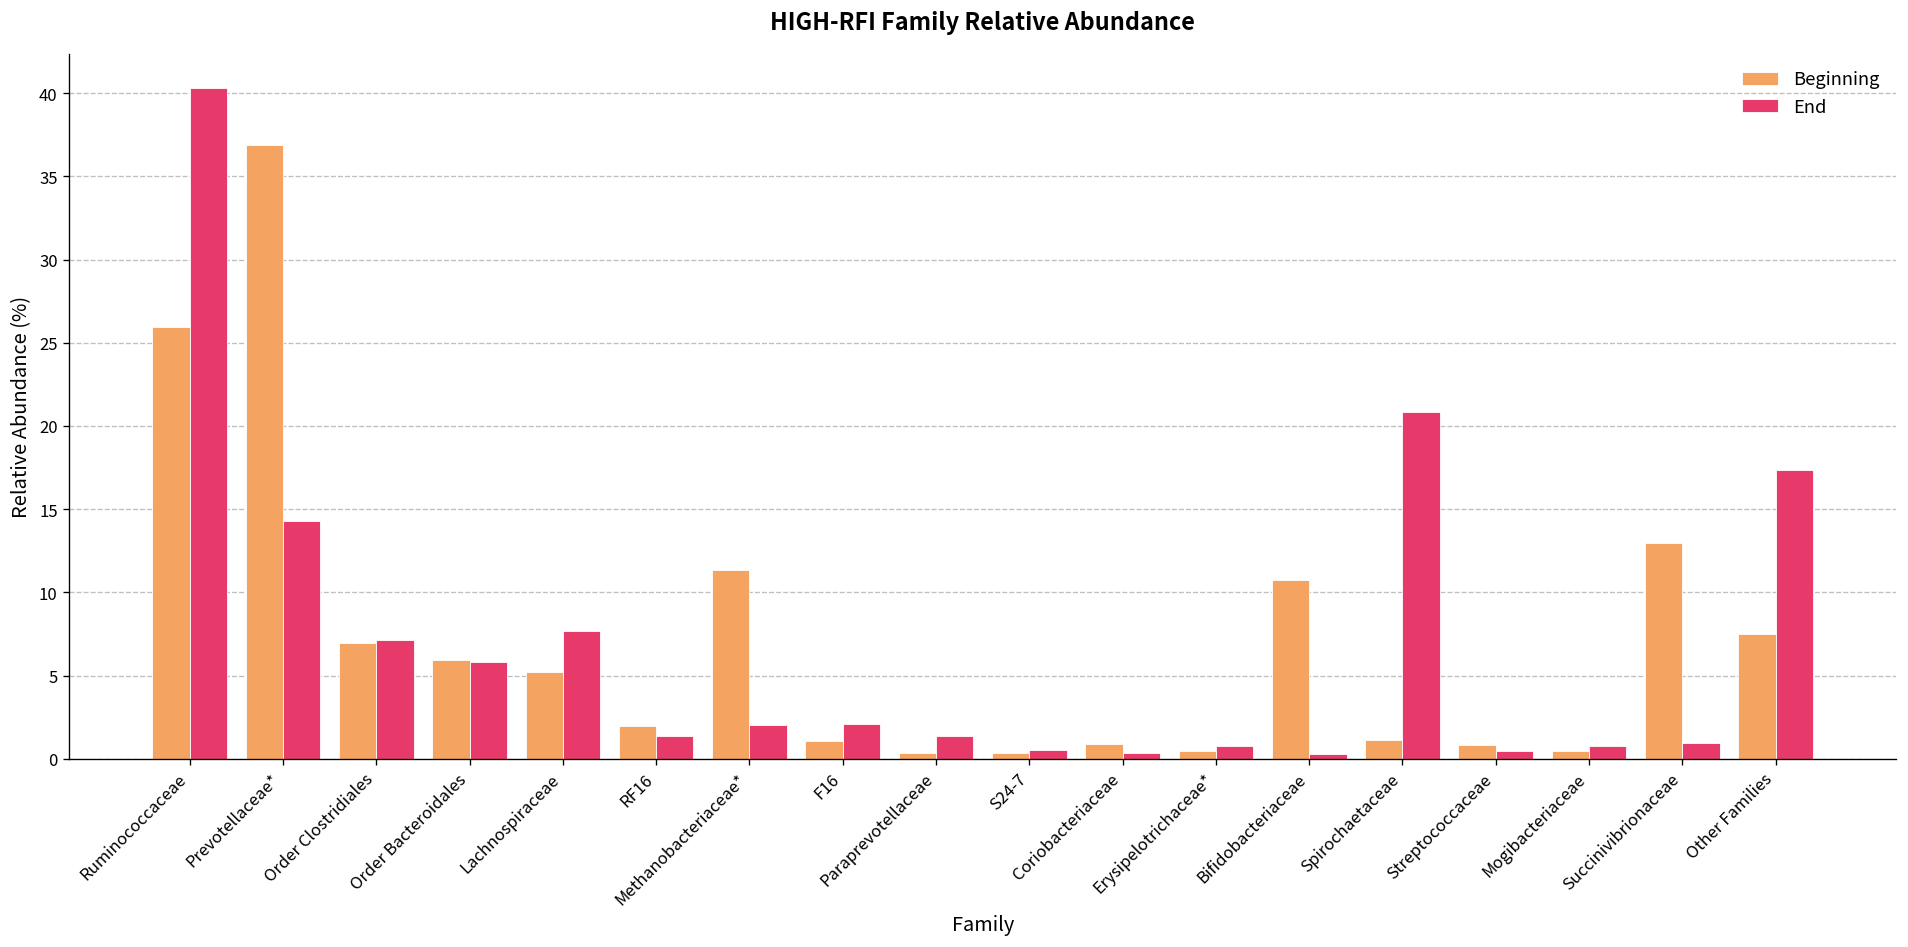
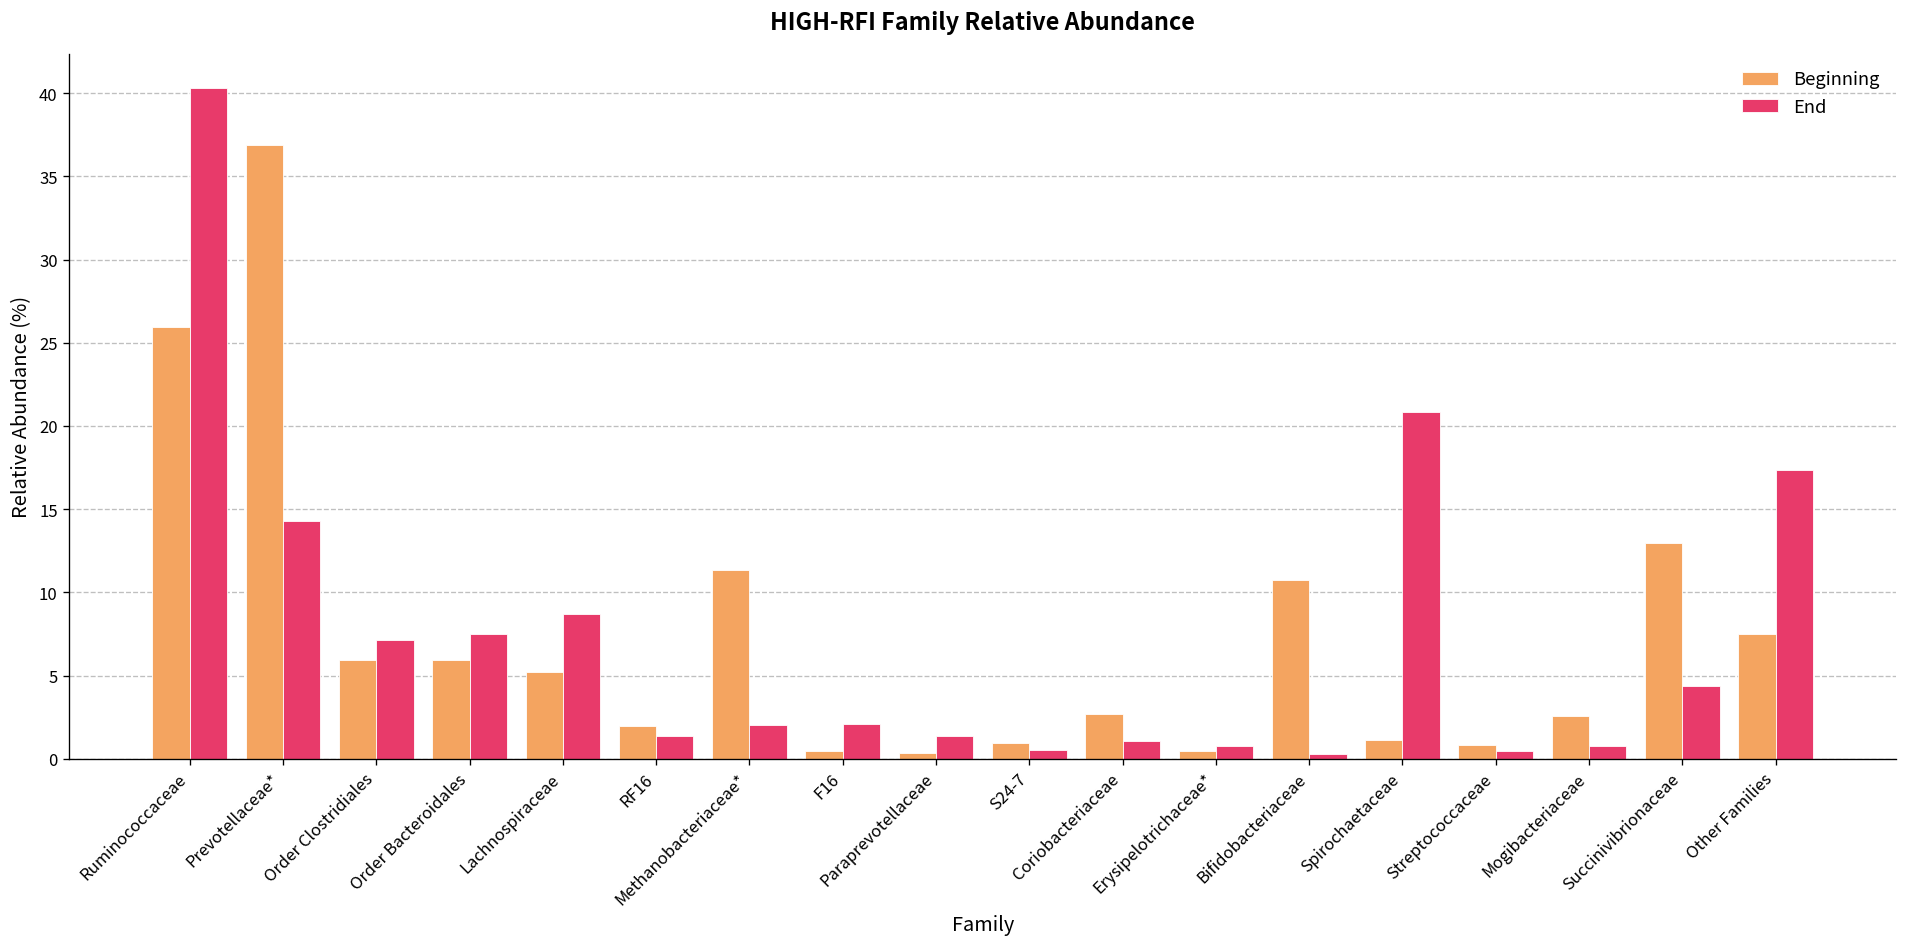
  {
    "Beginning": {
      "Ruminococcaceae": 26.0,
      "Prevotellaceae*": 36.9,
-     "Order Clostridiales": 7.0,
+     "Order Clostridiales": 5.9,
      "Order Bacteroidales": 5.9,
      "Lachnospiraceae": 5.2,
      "RF16": 1.9,
      "Methanobacteriaceae*": 11.3,
-     "F16": 1.0,
+     "F16": 0.5,
      "Paraprevotellaceae": 0.4,
-     "S24-7": 0.3,
-     "Coriobacteriaceae": 0.9,
+     "S24-7": 1.0,
+     "Coriobacteriaceae": 2.7,
      "Erysipelotrichaceae*": 0.5,
      "Bifidobacteriaceae": 10.7,
      "Spirochaetaceae": 1.1,
      "Streptococcaceae": 0.8,
-     "Mogibacteriaceae": 0.5,
+     "Mogibacteriaceae": 2.6,
      "Succinivibrionaceae": 13.0,
      "Other Families": 7.5
    },
    "End": {
      "Ruminococcaceae": 40.3,
      "Prevotellaceae*": 14.3,
      "Order Clostridiales": 7.1,
-     "Order Bacteroidales": 5.8,
-     "Lachnospiraceae": 7.7,
+     "Order Bacteroidales": 7.5,
+     "Lachnospiraceae": 8.7,
      "RF16": 1.4,
      "Methanobacteriaceae*": 2.0,
      "F16": 2.1,
      "Paraprevotellaceae": 1.3,
      "S24-7": 0.5,
-     "Coriobacteriaceae": 0.3,
+     "Coriobacteriaceae": 1.1,
      "Erysipelotrichaceae*": 0.7,
      "Bifidobacteriaceae": 0.3,
      "Spirochaetaceae": 20.9,
      "Streptococcaceae": 0.5,
      "Mogibacteriaceae": 0.8,
-     "Succinivibrionaceae": 0.9,
+     "Succinivibrionaceae": 4.4,
      "Other Families": 17.4
    }
  }
